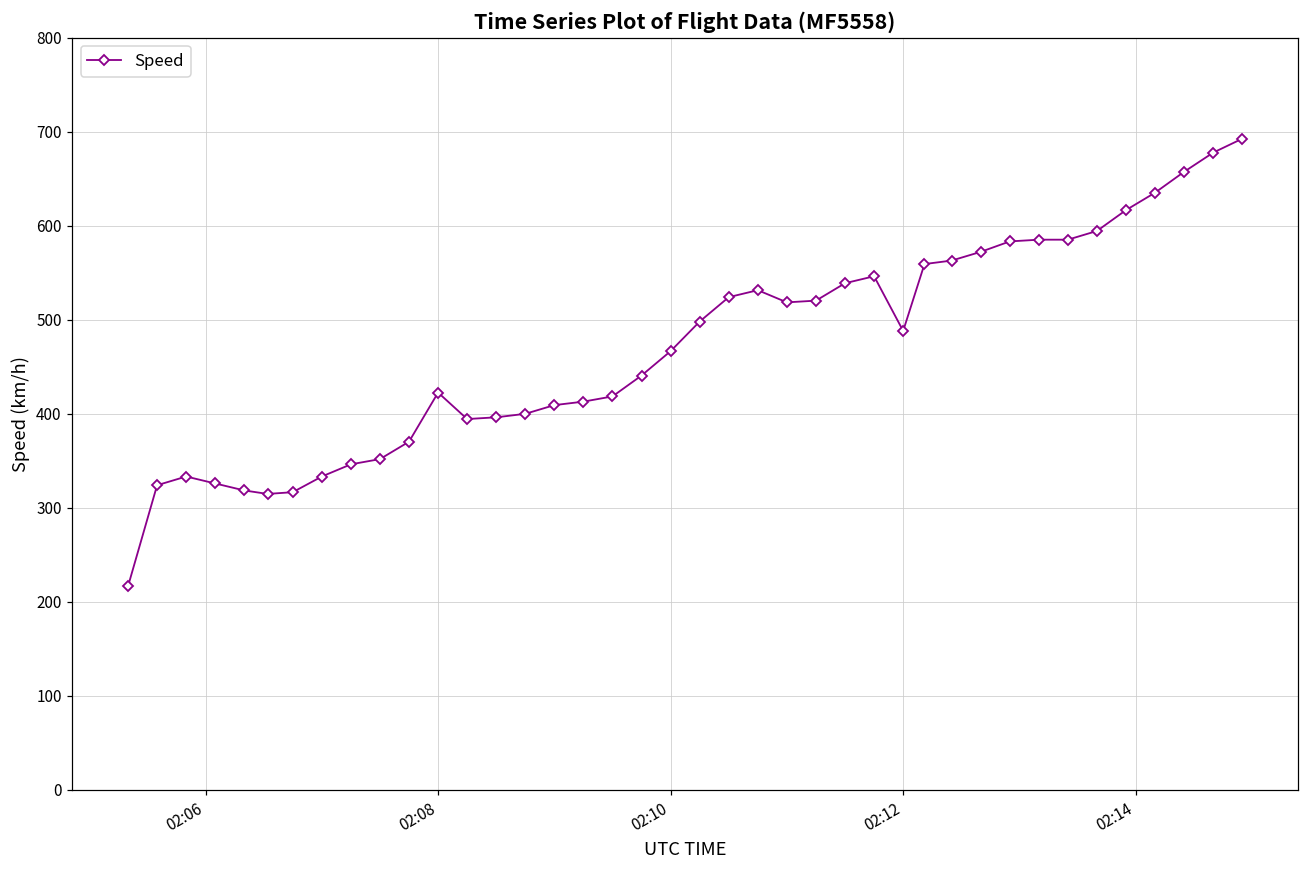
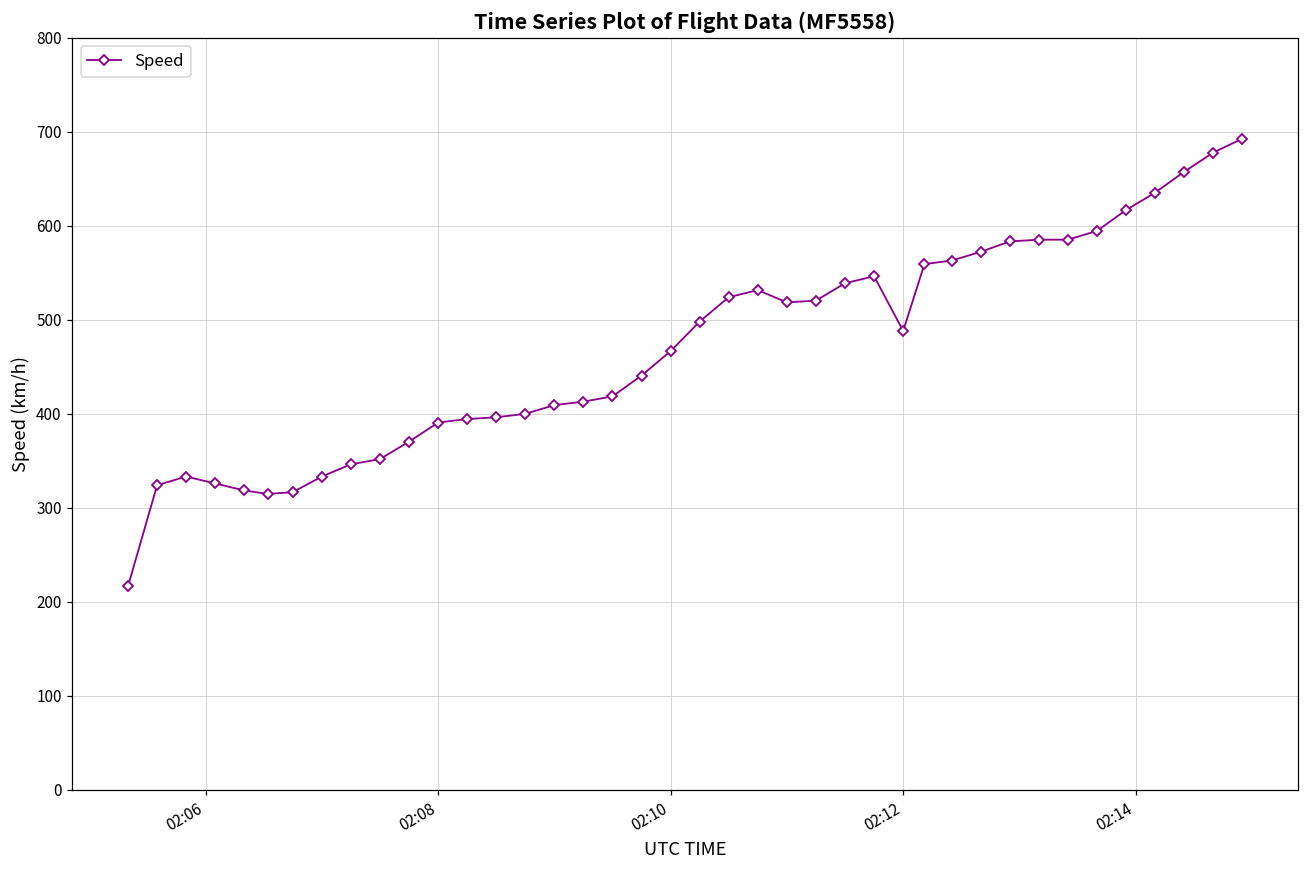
  {
-   "02:08": 420,
+   "02:08": 390,
    "02:10": 470,
    "02:12": 490
  }
